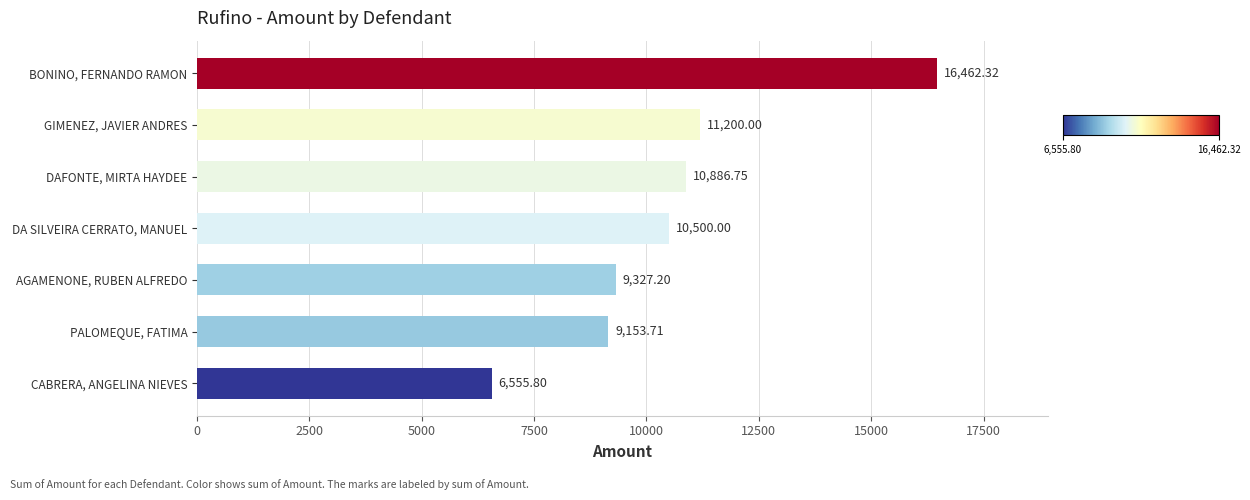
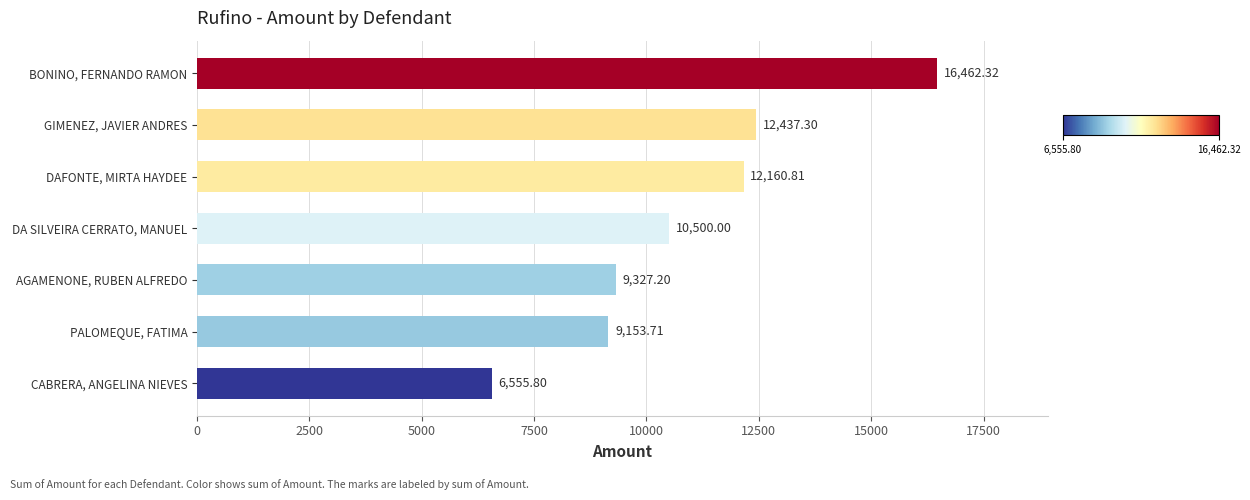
  {
    "BONINO, FERNANDO RAMON": "16,462.32",
-   "GIMENEZ, JAVIER ANDRES": "11,200.00",
-   "DAFONTE, MIRTA HAYDEE": "10,886.75",
+   "GIMENEZ, JAVIER ANDRES": "12,437.30",
+   "DAFONTE, MIRTA HAYDEE": "12,160.81",
    "DA SILVEIRA CERRATO, MANUEL": "10,500.00",
    "AGAMENONE, RUBEN ALFREDO": "9,327.20",
    "PALOMEQUE, FATIMA": "9,153.71",
    "CABRERA, ANGELINA NIEVES": "6,555.80"
  }
